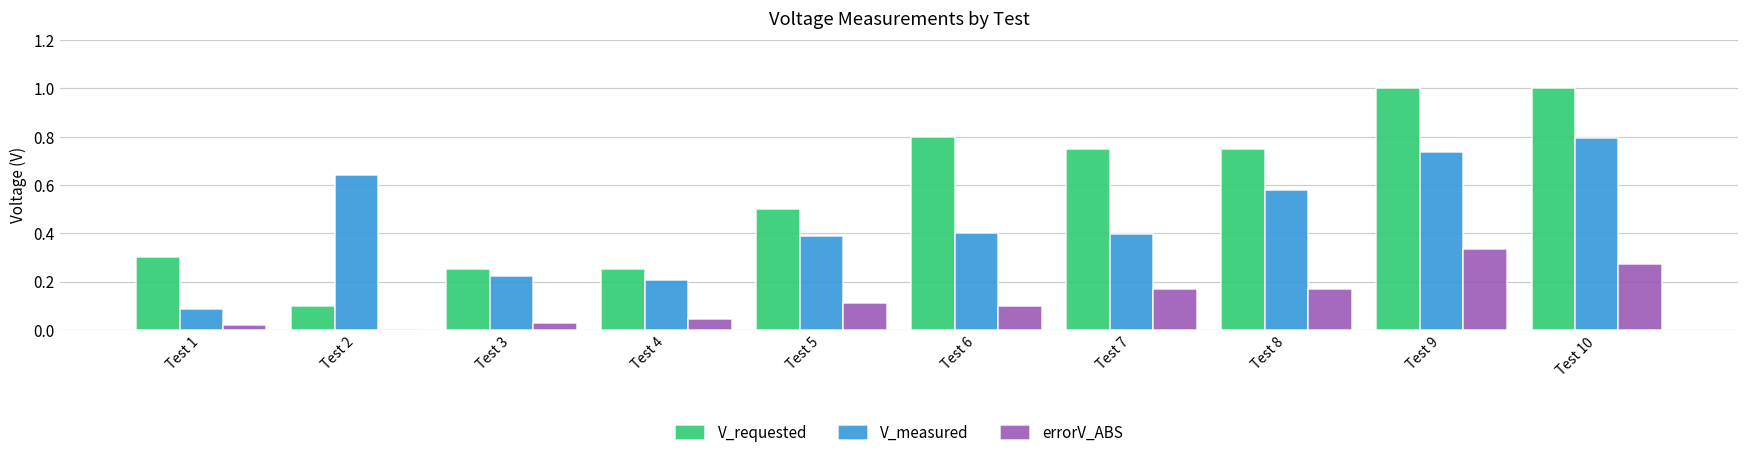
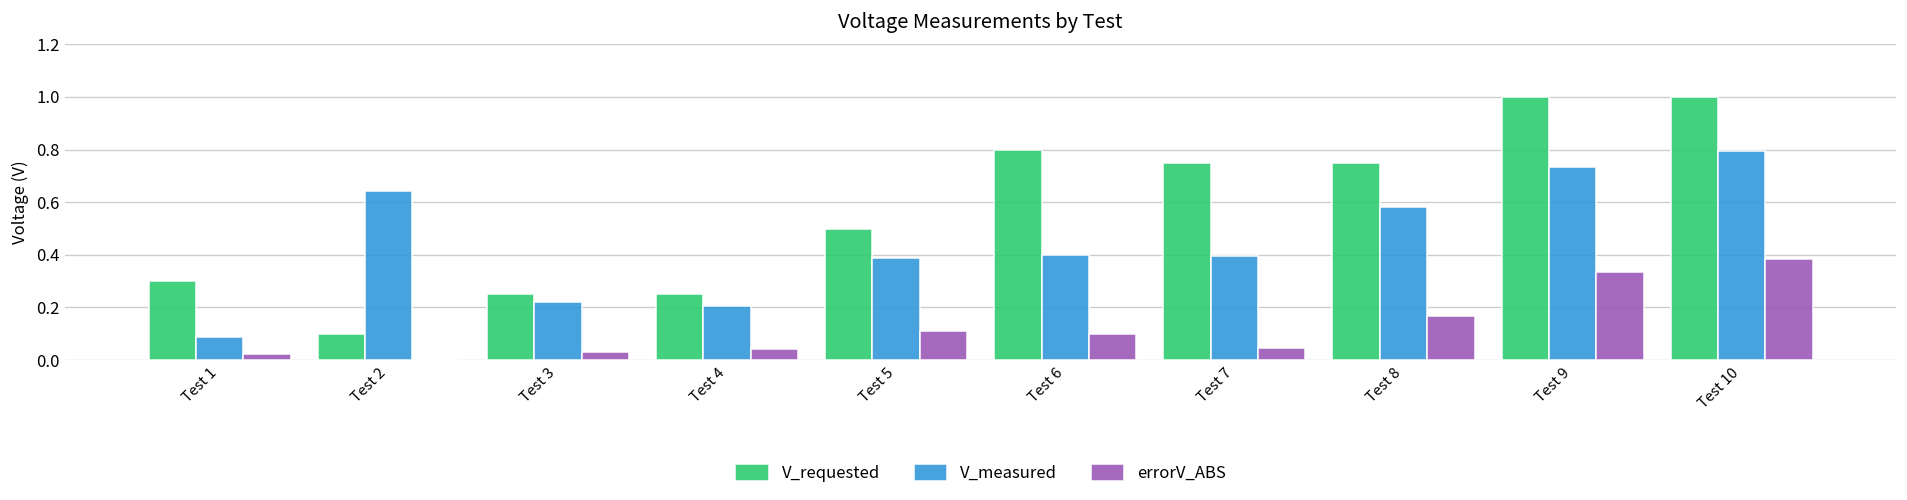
  {
    "V_requested": {
      "Test 1": 0.30,
      "Test 2": 0.10,
      "Test 3": 0.25,
      "Test 4": 0.25,
      "Test 5": 0.50,
      "Test 6": 0.80,
      "Test 7": 0.75,
      "Test 8": 0.75,
      "Test 9": 1.00,
      "Test 10": 1.00
    },
    "V_measured": {
      "Test 1": 0.09,
      "Test 2": 0.64,
      "Test 3": 0.22,
      "Test 4": 0.21,
      "Test 5": 0.39,
      "Test 6": 0.40,
      "Test 7": 0.40,
      "Test 8": 0.58,
      "Test 9": 0.73,
      "Test 10": 0.79
    },
    "errorV_ABS": {
      "Test 1": 0.02,
      "Test 3": 0.03,
      "Test 4": 0.04,
      "Test 5": 0.11,
      "Test 6": 0.10,
-     "Test 7": 0.17,
+     "Test 7": 0.05,
      "Test 8": 0.17,
      "Test 9": 0.33,
-     "Test 10": 0.27
+     "Test 10": 0.38
    }
  }
